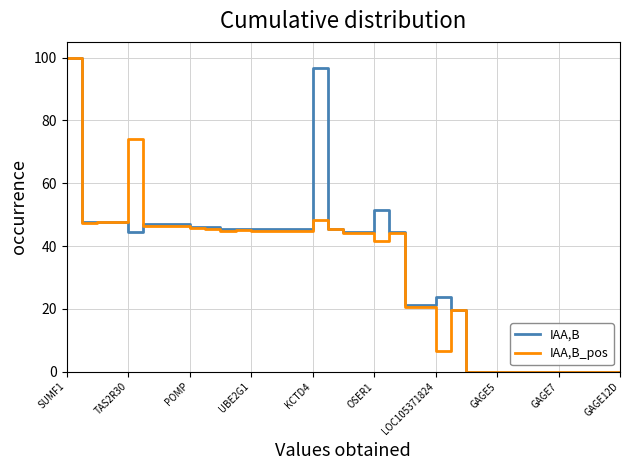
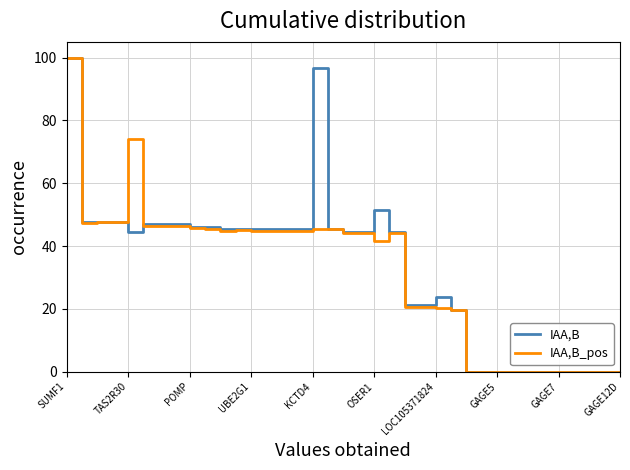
  {
    "IAA,B": {
      "TAS2R30": 45,
      "KCTD4": 97,
      "OSER1": 51,
      "LOC105371824": 24
    },
    "IAA,B_pos": {
      "TAS2R30": 74,
-     "KCTD4": 48,
+     "KCTD4": 45,
      "OSER1": 42,
-     "LOC105371824": 7
+     "LOC105371824": 20
    }
  }
